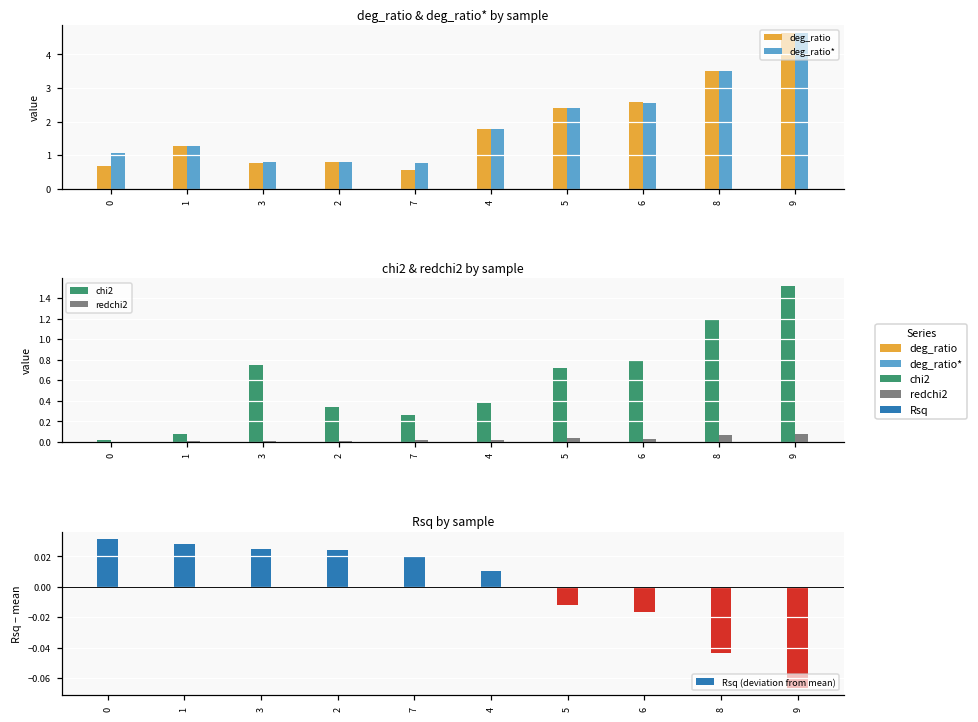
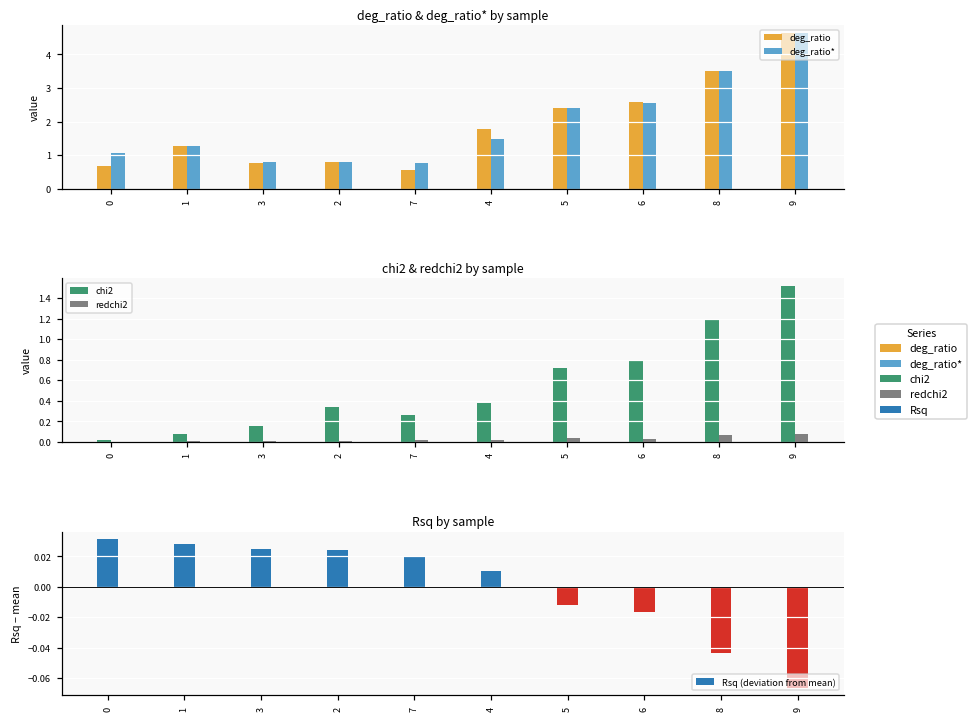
  {
    "deg_ratio & deg_ratio* by sample": {
      "deg_ratio": {
        "0": 0.7,
        "1": 1.3,
        "3": 0.8,
        "2": 0.8,
        "7": 0.5,
        "4": 1.8,
        "5": 2.4,
        "6": 2.6,
        "8": 3.5
      },
      "deg_ratio*": {
        "0": 1.1,
        "1": 1.3,
        "3": 0.8,
        "2": 0.8,
        "7": 0.7,
-       "4": 1.8,
+       "4": 1.5,
        "5": 2.4,
        "6": 2.5,
        "8": 3.5
      }
    },
    "chi2 & redchi2 by sample": {
      "chi2": {
        "1": 0.1,
-       "3": 0.7,
+       "3": 0.2,
        "2": 0.3,
        "7": 0.3,
        "4": 0.4,
        "5": 0.7,
        "6": 0.8,
        "8": 1.2,
        "9": 1.5
      },
      "redchi2": {
        "5": 0.0,
        "6": 0.0,
        "8": 0.1,
        "9": 0.1
      }
    },
    "Rsq by sample": {
      "0": 0.031,
      "1": 0.028,
      "3": 0.025,
      "2": 0.024,
      "7": 0.020,
      "4": 0.010,
      "5": -0.012,
      "6": -0.017,
      "8": -0.044
    }
  }
